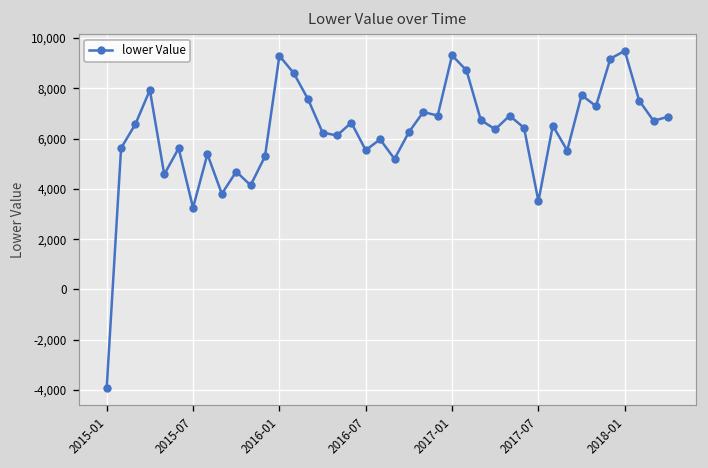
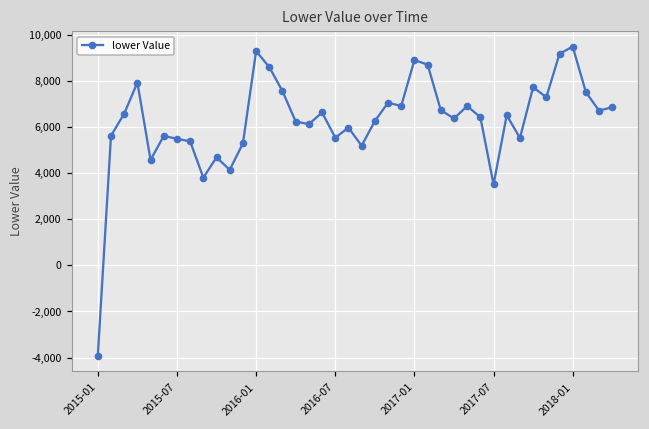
  {
    "2015-01": "-3,900",
-   "2015-07": "3,200",
+   "2015-07": "5,500",
    "2016-01": "9,300",
    "2016-07": "5,500",
-   "2017-01": "9,300",
+   "2017-01": "8,900",
    "2017-07": "3,500",
    "2018-01": "9,500"
  }
